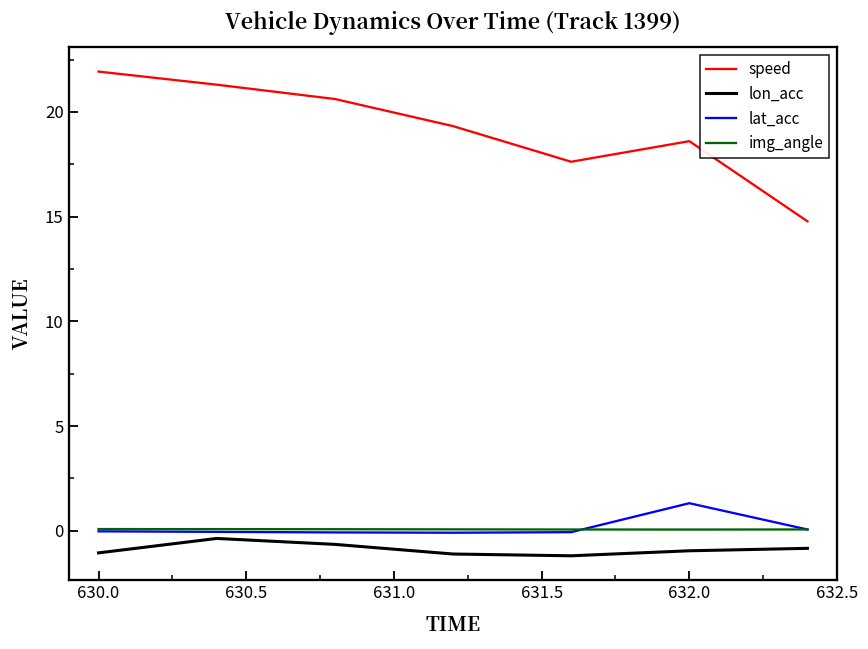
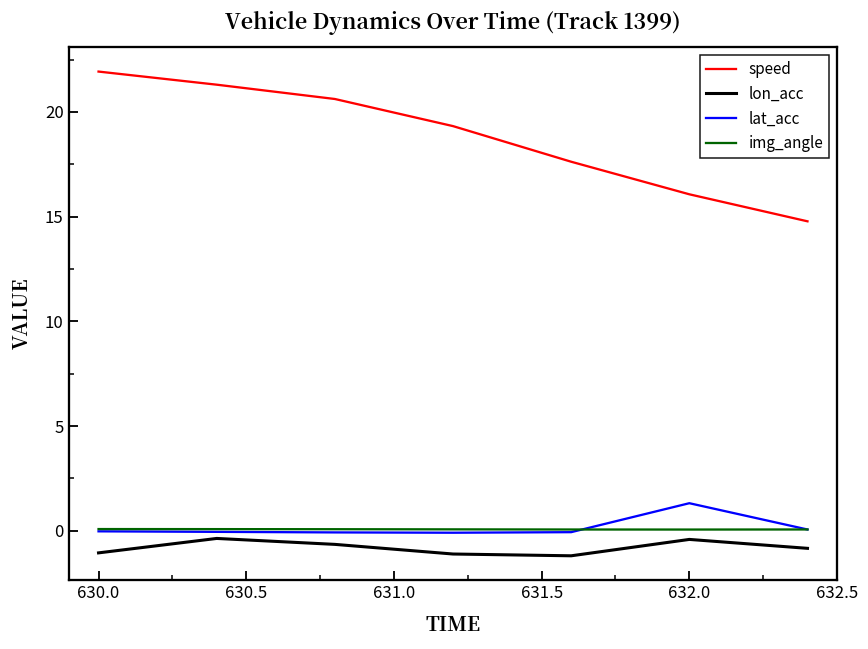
  {
    "speed": {
      "630.0": 21.9,
-     "632.0": 18.6
+     "632.0": 16.1
    },
    "lon_acc": {
      "630.0": -1.1,
-     "632.0": -1.0
+     "632.0": -0.4
    },
    "lat_acc": {
      "632.0": 1.3
    },
    "img_angle": {
      "632.0": 0.1
    }
  }
